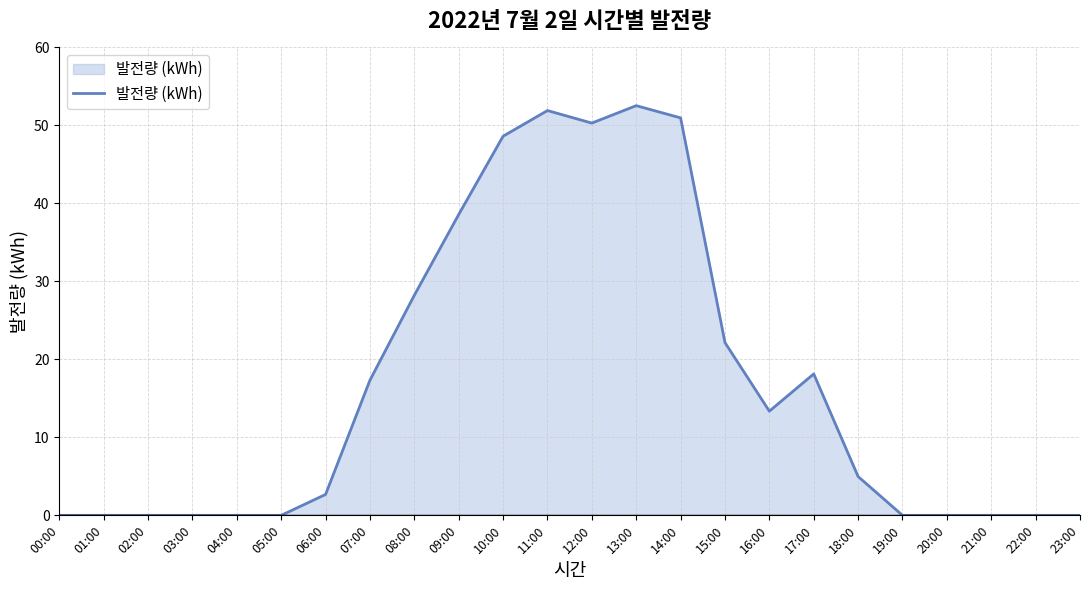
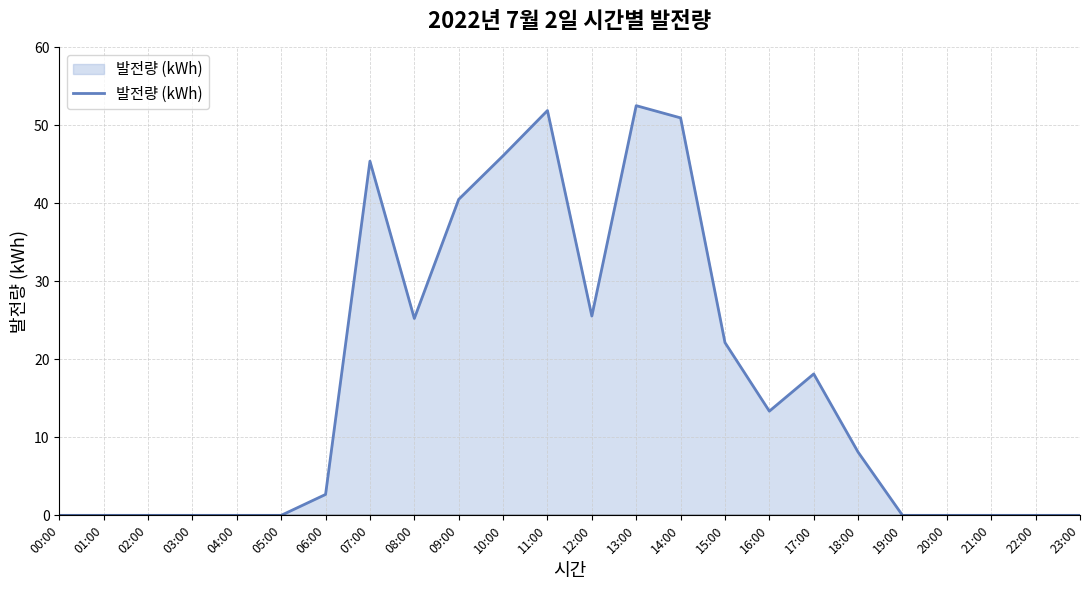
  {
    "00:00": 0,
    "01:00": 0,
    "02:00": 0,
    "03:00": 0,
    "04:00": 0,
    "05:00": 0,
    "06:00": 3,
-   "07:00": 17,
-   "08:00": 28,
-   "09:00": 39,
-   "10:00": 49,
+   "07:00": 45,
+   "08:00": 25,
+   "09:00": 41,
+   "10:00": 46,
    "11:00": 52,
-   "12:00": 50,
+   "12:00": 26,
    "13:00": 53,
    "14:00": 51,
    "15:00": 22,
    "16:00": 13,
    "17:00": 18,
-   "18:00": 5,
+   "18:00": 8,
    "19:00": 0,
    "20:00": 0,
    "21:00": 0,
    "22:00": 0,
    "23:00": 0
  }
